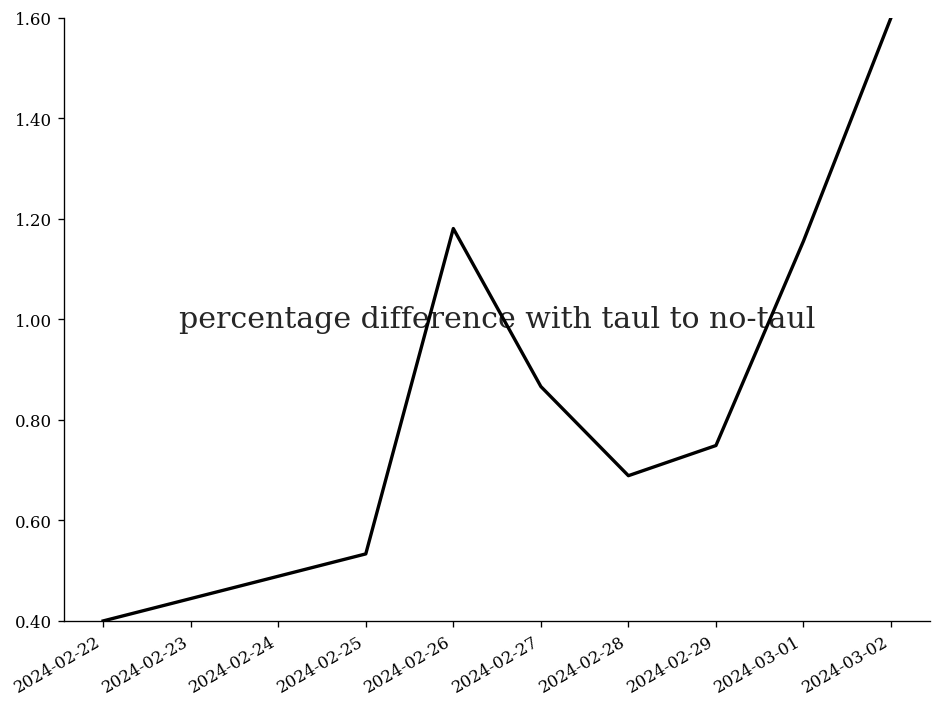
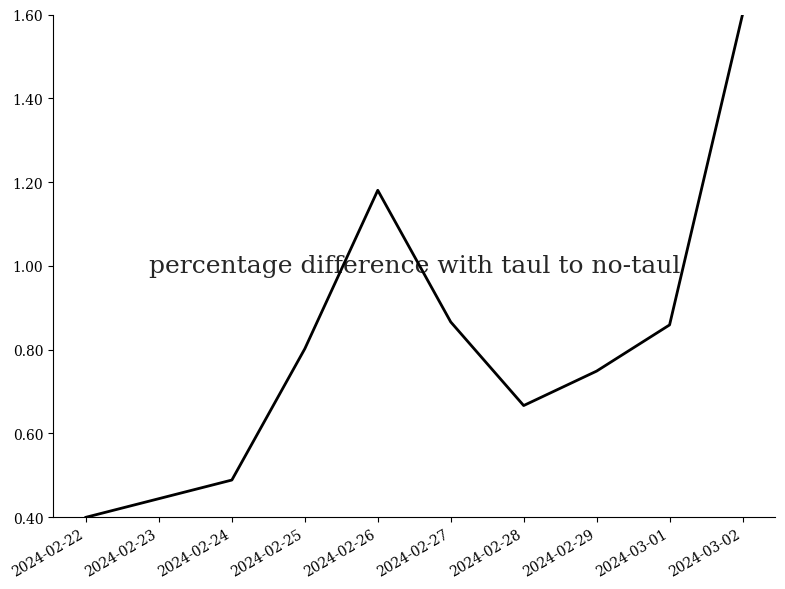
  {
    "2024-02-22": 0.40,
    "2024-02-23": 0.44,
    "2024-02-24": 0.49,
-   "2024-02-25": 0.53,
+   "2024-02-25": 0.80,
    "2024-02-26": 1.18,
    "2024-02-27": 0.87,
-   "2024-02-28": 0.69,
+   "2024-02-28": 0.67,
    "2024-02-29": 0.75,
-   "2024-03-01": 1.16,
+   "2024-03-01": 0.86,
    "2024-03-02": 1.60
  }
